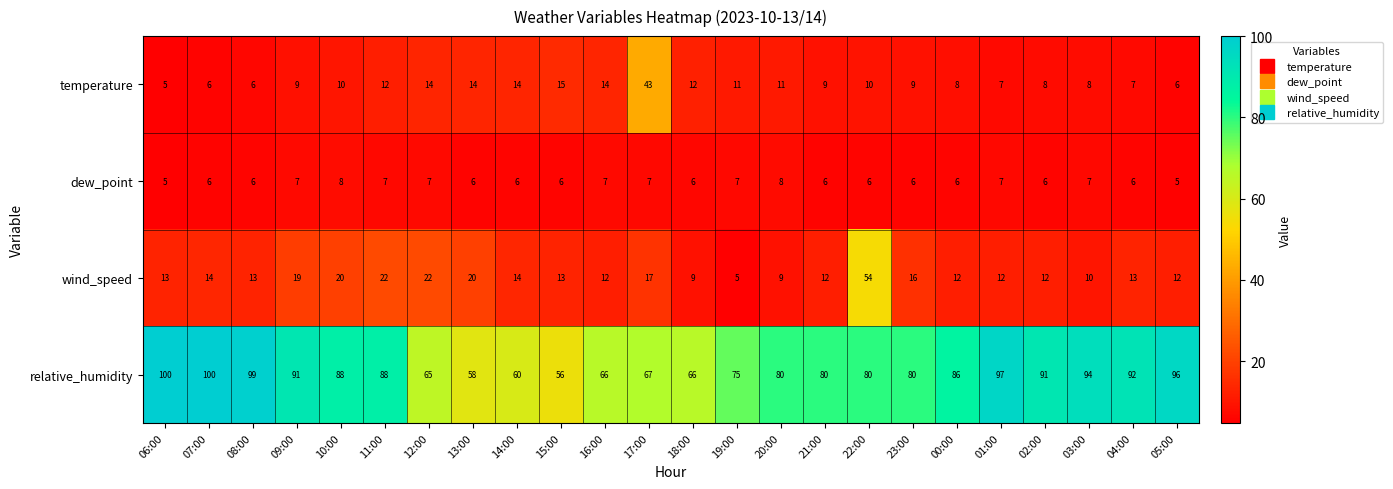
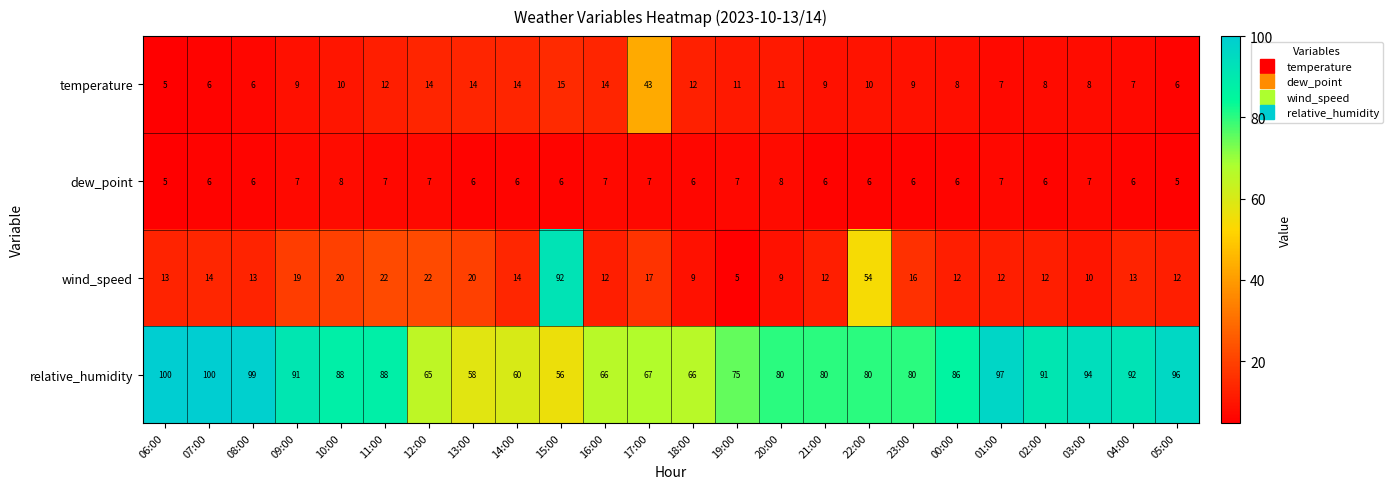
  {
    "temperature": {
      "06:00": 5,
      "07:00": 6,
      "08:00": 6,
      "09:00": 9,
      "10:00": 10,
      "11:00": 12,
      "12:00": 14,
      "13:00": 14,
      "14:00": 14,
      "15:00": 15,
      "16:00": 14,
      "17:00": 43,
      "18:00": 12,
      "19:00": 11,
      "20:00": 11,
      "21:00": 9,
      "22:00": 10,
      "23:00": 9,
      "00:00": 8,
      "01:00": 7,
      "02:00": 8,
      "03:00": 8,
      "04:00": 7,
      "05:00": 6
    },
    "dew_point": {
      "06:00": 5,
      "07:00": 6,
      "08:00": 6,
      "09:00": 7,
      "10:00": 8,
      "11:00": 7,
      "12:00": 7,
      "13:00": 6,
      "14:00": 6,
      "15:00": 6,
      "16:00": 7,
      "17:00": 7,
      "18:00": 6,
      "19:00": 7,
      "20:00": 8,
      "21:00": 6,
      "22:00": 6,
      "23:00": 6,
      "00:00": 6,
      "01:00": 7,
      "02:00": 6,
      "03:00": 7,
      "04:00": 6,
      "05:00": 5
    },
    "wind_speed": {
      "06:00": 13,
      "07:00": 14,
      "08:00": 13,
      "09:00": 19,
      "10:00": 20,
      "11:00": 22,
      "12:00": 22,
      "13:00": 20,
      "14:00": 14,
-     "15:00": 13,
+     "15:00": 92,
      "16:00": 12,
      "17:00": 17,
      "18:00": 9,
      "19:00": 5,
      "20:00": 9,
      "21:00": 12,
      "22:00": 54,
      "23:00": 16,
      "00:00": 12,
      "01:00": 12,
      "02:00": 12,
      "03:00": 10,
      "04:00": 13,
      "05:00": 12
    },
    "relative_humidity": {
      "06:00": 100,
      "07:00": 100,
      "08:00": 99,
      "09:00": 91,
      "10:00": 88,
      "11:00": 88,
      "12:00": 65,
      "13:00": 58,
      "14:00": 60,
      "15:00": 56,
      "16:00": 66,
      "17:00": 67,
      "18:00": 66,
      "19:00": 75,
      "20:00": 80,
      "21:00": 80,
      "22:00": 80,
      "23:00": 80,
      "00:00": 86,
      "01:00": 97,
      "02:00": 91,
      "03:00": 94,
      "04:00": 92,
      "05:00": 96
    }
  }
